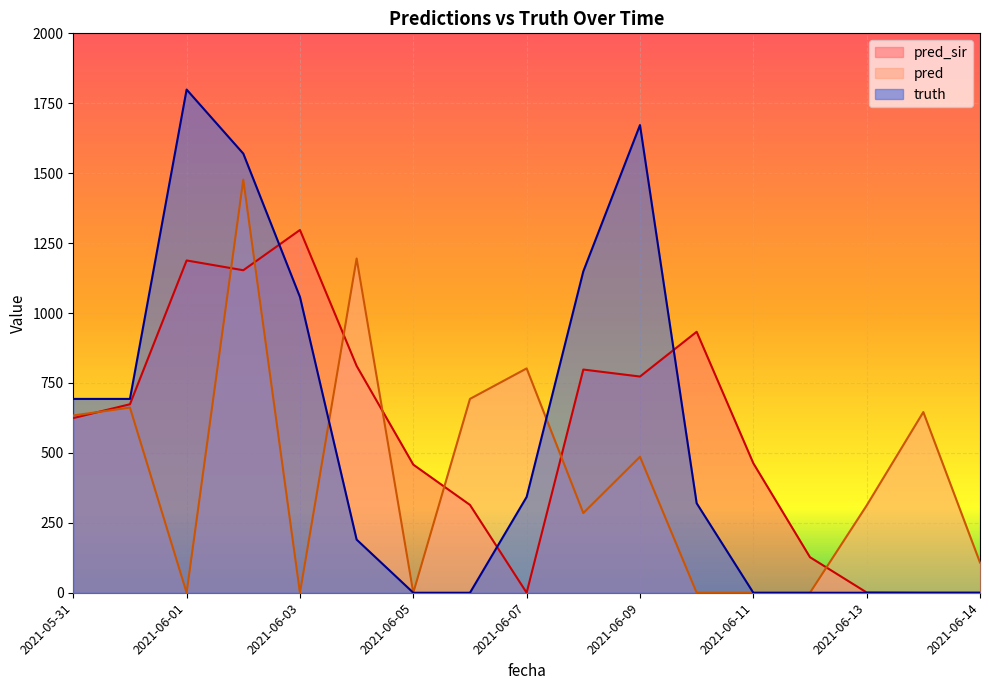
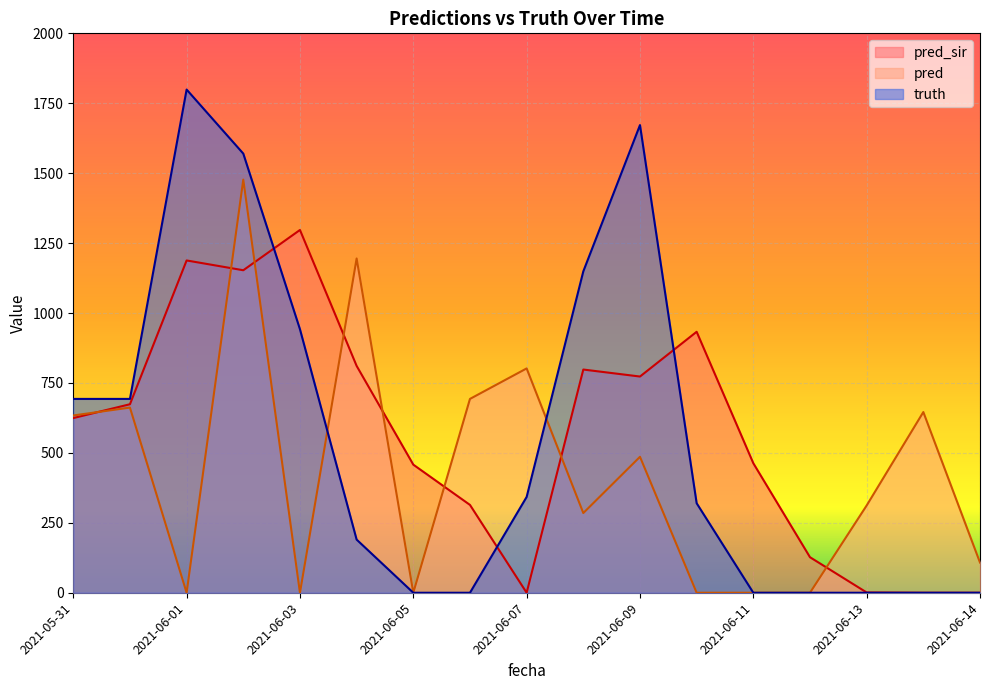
  {
    "truth": {
      "2021-06-01": 1800,
-     "2021-06-03": 1060,
+     "2021-06-03": 940,
      "2021-06-07": 340,
      "2021-06-09": 1670
    }
  }
